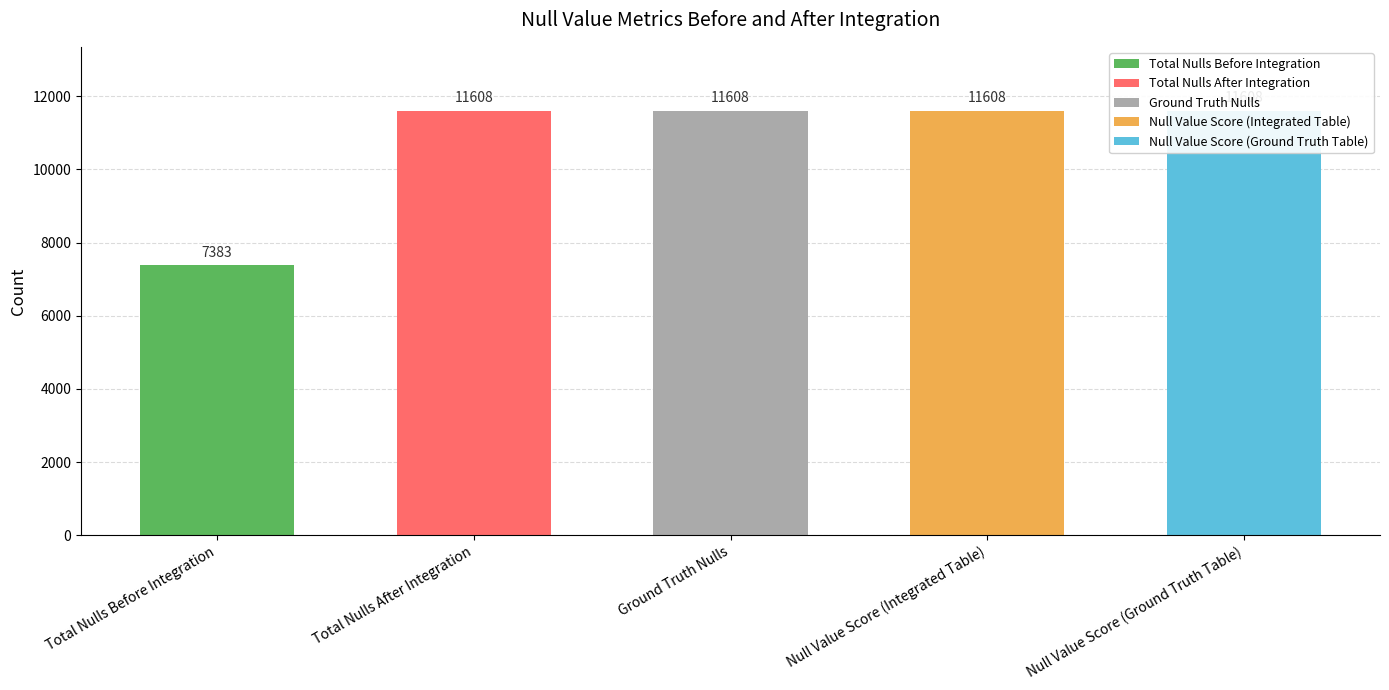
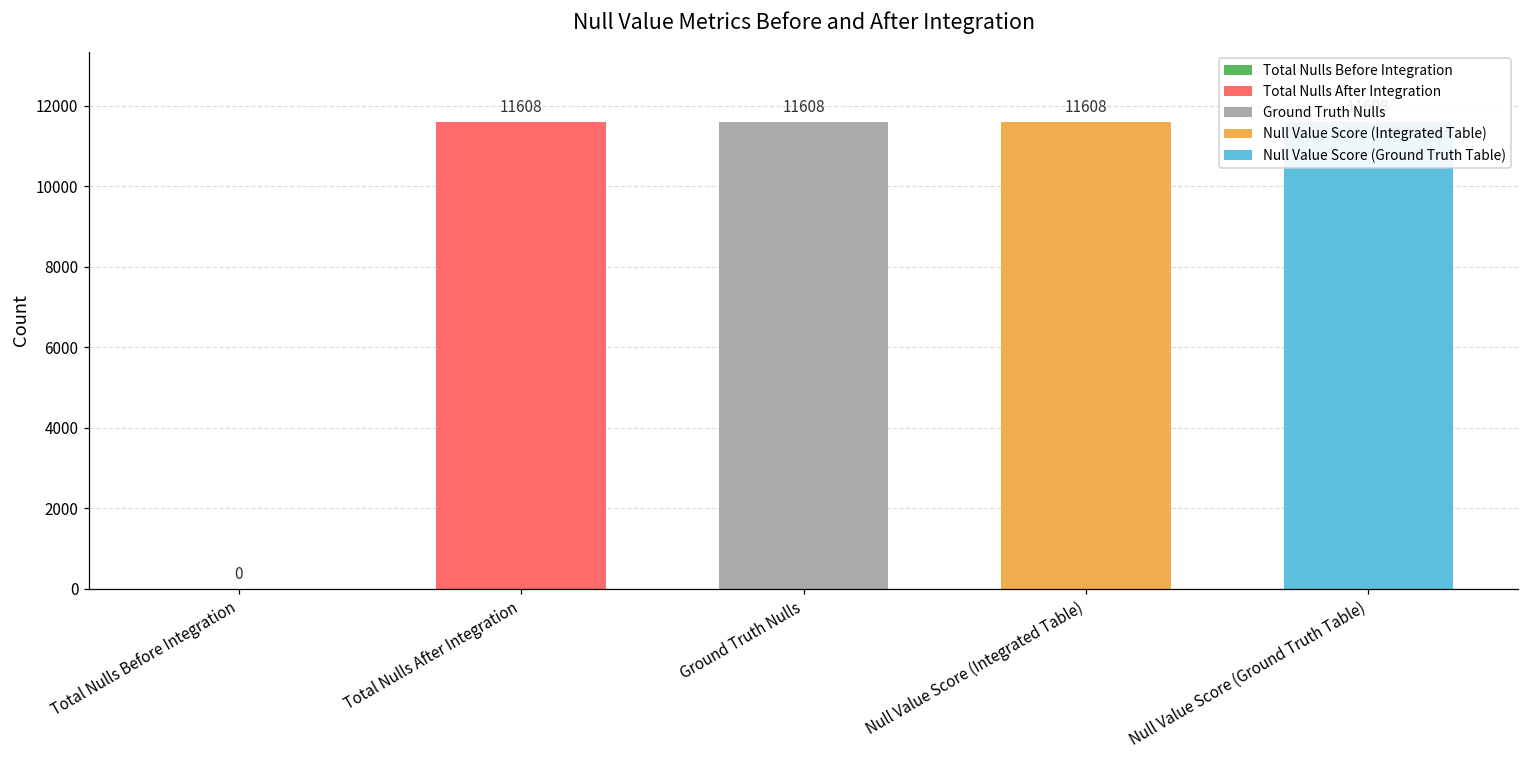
  {
-   "Total Nulls Before Integration": 7383,
+   "Total Nulls Before Integration": 0,
    "Total Nulls After Integration": 11608,
    "Ground Truth Nulls": 11608,
    "Null Value Score (Integrated Table)": 11608
  }
